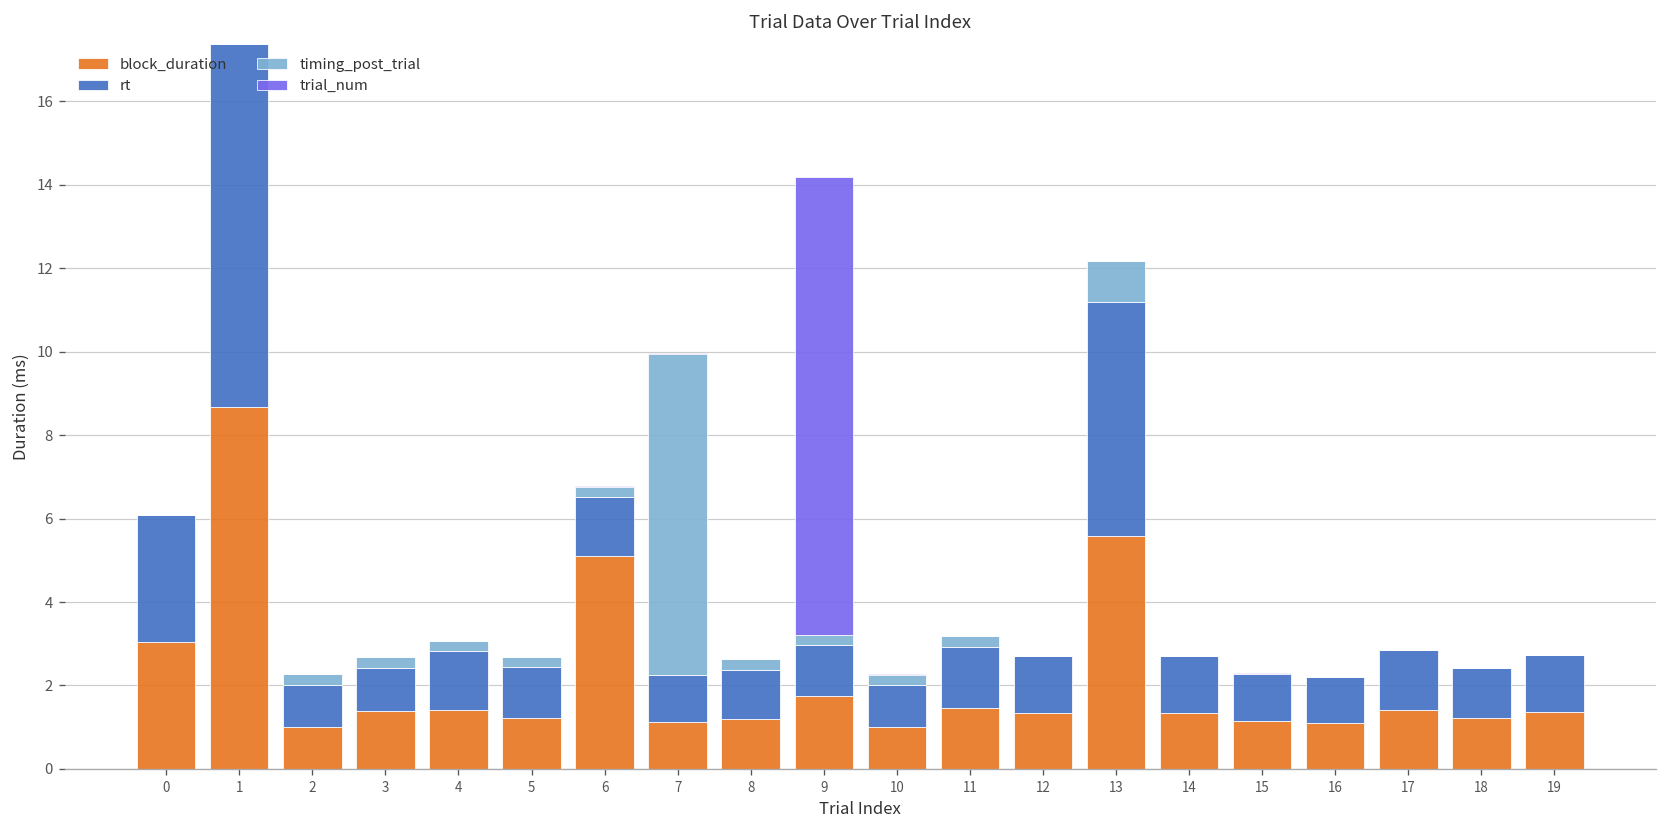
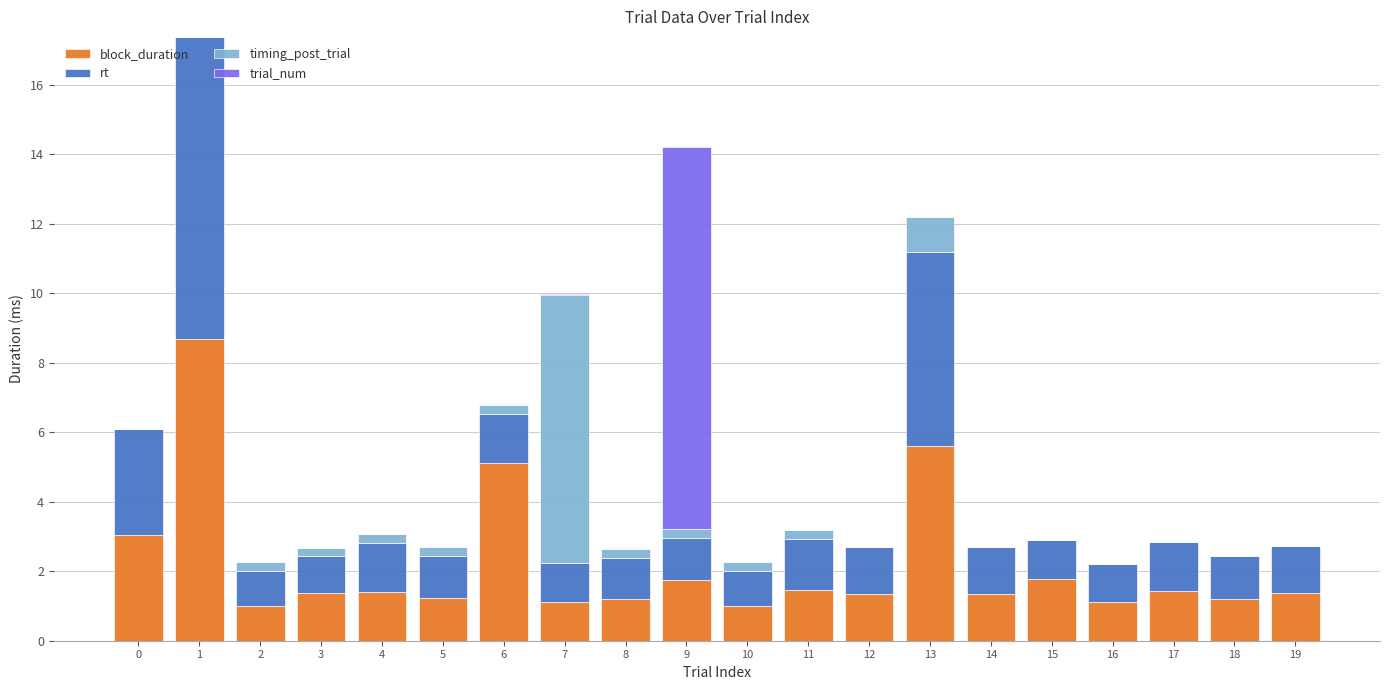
  {
    "block_duration": {
      "0": 3.0,
      "1": 8.7,
      "2": 1.0,
      "3": 1.4,
      "4": 1.4,
      "5": 1.2,
      "6": 5.1,
      "7": 1.1,
      "8": 1.2,
      "9": 1.7,
      "10": 1.0,
      "11": 1.5,
      "12": 1.4,
      "13": 5.6,
      "14": 1.4,
-     "15": 1.1,
+     "15": 1.8,
      "16": 1.1,
      "17": 1.4,
      "18": 1.2,
      "19": 1.4
    },
    "rt": {
      "0": 3.0,
      "1": 8.7,
      "2": 1.0,
      "3": 1.0,
      "4": 1.4,
      "5": 1.2,
      "6": 1.4,
      "7": 1.1,
      "8": 1.2,
      "9": 1.2,
      "10": 1.0,
      "11": 1.5,
      "12": 1.4,
      "13": 5.6,
      "14": 1.4,
      "15": 1.1,
      "16": 1.1,
      "17": 1.4,
      "18": 1.2,
      "19": 1.4
    },
    "timing_post_trial": {
      "0": 0.0,
      "1": 0.0,
      "2": 0.3,
      "3": 0.3,
      "4": 0.3,
      "5": 0.3,
      "6": 0.3,
      "7": 7.7,
      "8": 0.3,
      "9": 0.3,
      "10": 0.3,
      "11": 0.3,
      "12": 0.0,
      "13": 1.0,
      "14": 0.0,
      "15": 0.0,
      "16": 0.0,
      "17": 0.0,
      "18": 0.0,
      "19": 0.0
    },
    "trial_num": {
      "0": 0.0,
      "1": 0.0,
      "2": 0.0,
      "9": 11.0,
      "12": 0.0,
      "13": 0.0,
      "14": 0.0
    }
  }
